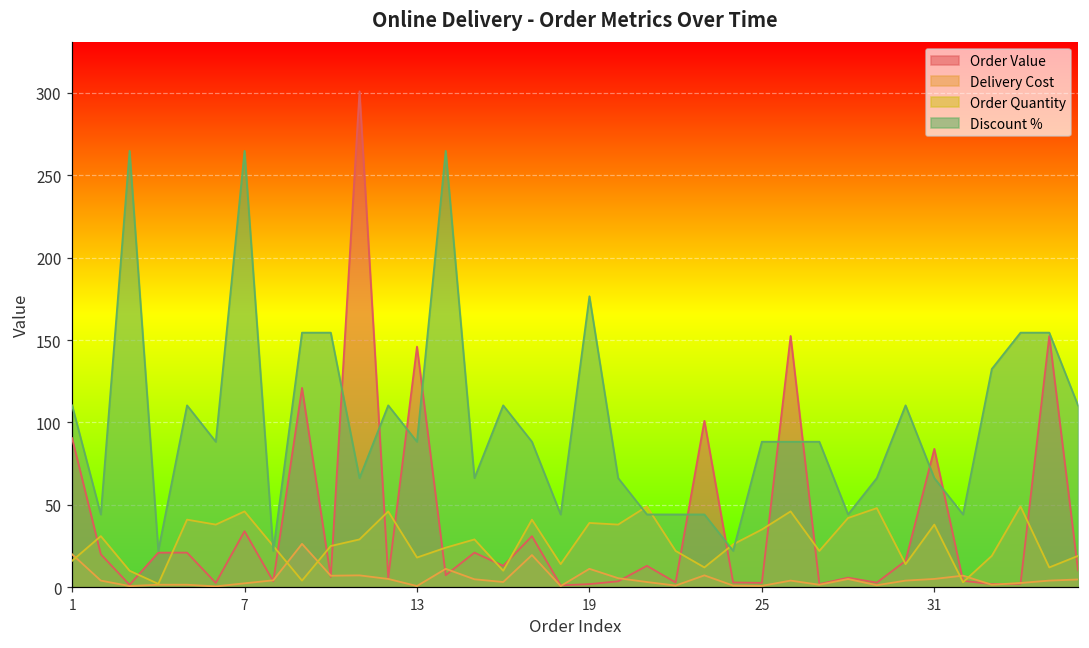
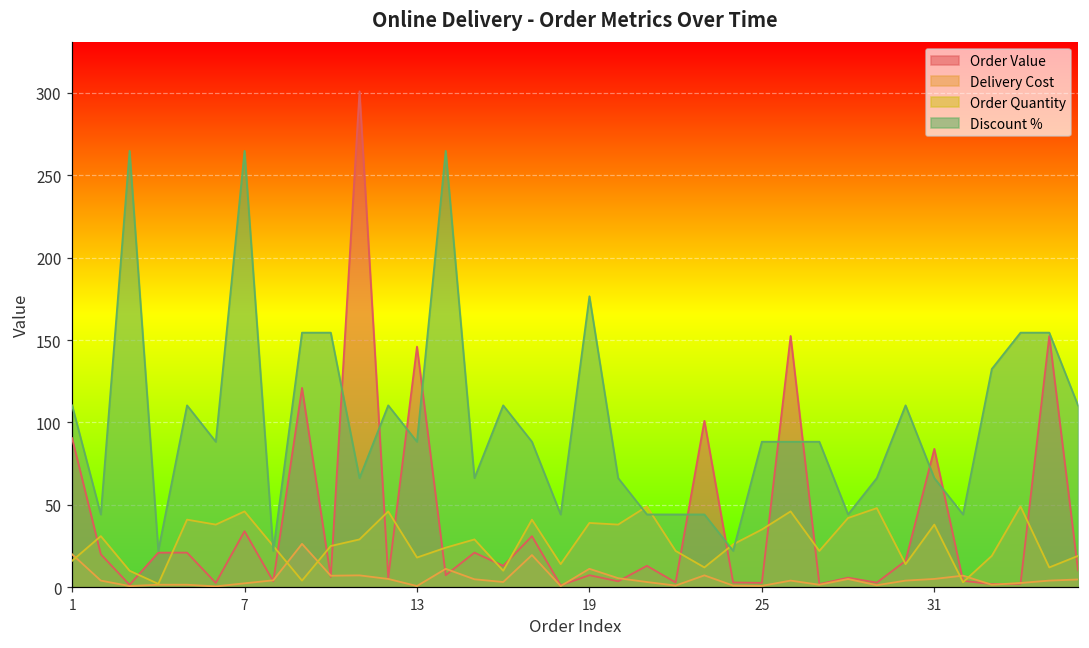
  {
    "Order Value": {
      "1": 90,
      "7": 34,
      "13": 146,
-     "19": 2,
+     "19": 7,
      "25": 3,
      "31": 84
    },
    "Discount %": {
      "1": 110,
      "7": 265,
      "13": 88,
      "19": 177,
      "25": 88,
      "31": 66
    }
  }
